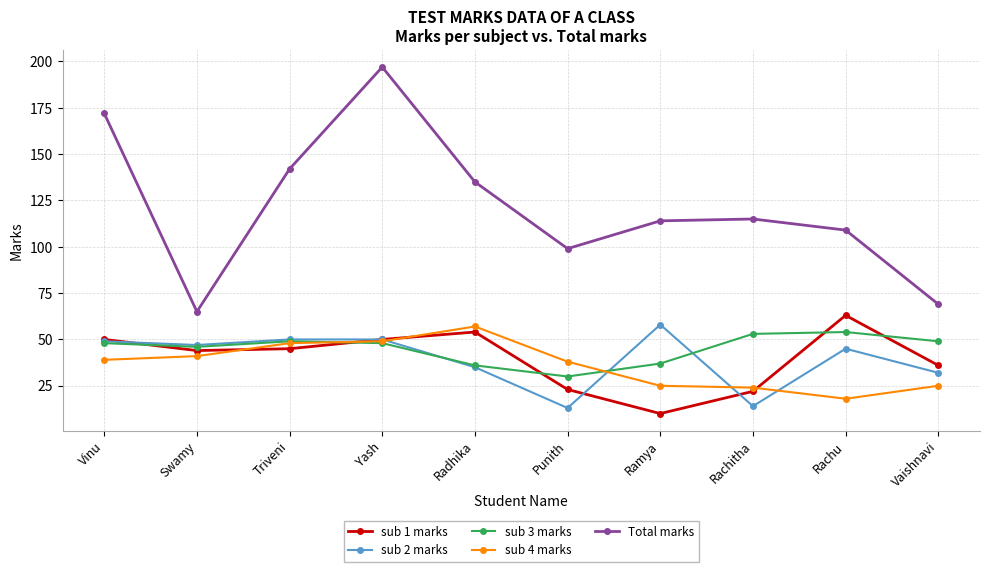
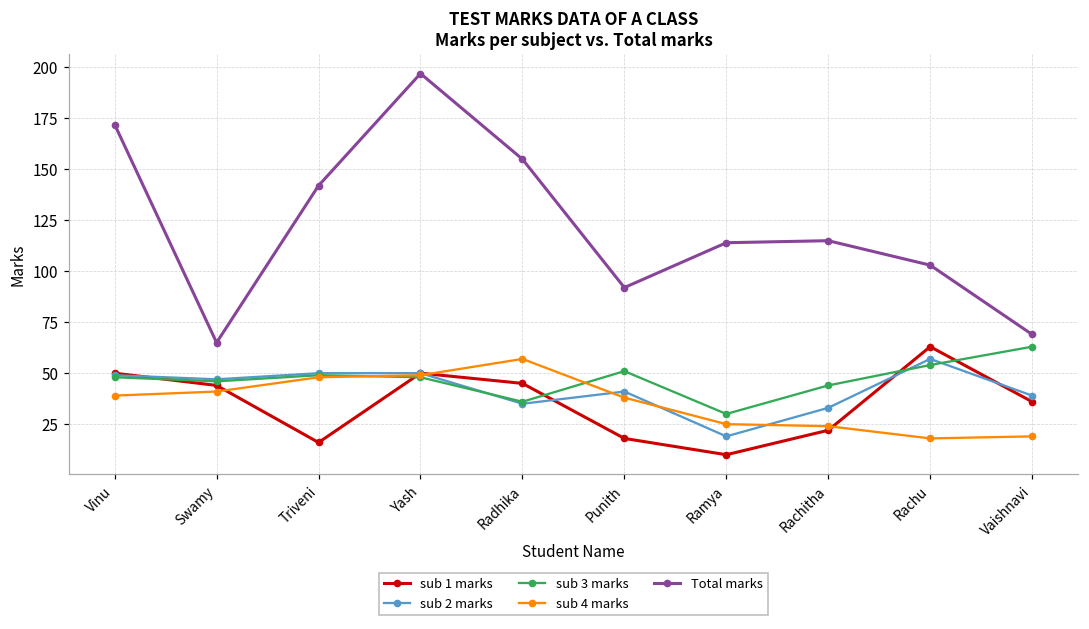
  {
    "sub 1 marks": {
      "Swamy": 44,
-     "Triveni": 45,
-     "Radhika": 54,
-     "Punith": 23,
+     "Triveni": 16,
+     "Radhika": 45,
+     "Punith": 18,
      "Ramya": 10,
      "Rachitha": 22,
      "Rachu": 63,
      "Vaishnavi": 36
    },
    "sub 2 marks": {
-     "Punith": 13,
-     "Ramya": 58,
-     "Rachitha": 14,
-     "Rachu": 45,
-     "Vaishnavi": 32
+     "Punith": 41,
+     "Ramya": 19,
+     "Rachitha": 33,
+     "Rachu": 57,
+     "Vaishnavi": 39
    },
    "sub 3 marks": {
-     "Punith": 30,
-     "Ramya": 37,
-     "Rachitha": 53,
+     "Punith": 51,
+     "Ramya": 30,
+     "Rachitha": 44,
      "Rachu": 54,
-     "Vaishnavi": 49
+     "Vaishnavi": 63
    },
    "sub 4 marks": {
      "Vinu": 39,
      "Swamy": 41,
      "Radhika": 57,
      "Punith": 38,
      "Ramya": 25,
      "Rachitha": 24,
      "Rachu": 18,
-     "Vaishnavi": 25
+     "Vaishnavi": 19
    },
    "Total marks": {
      "Vinu": 172,
      "Swamy": 65,
      "Triveni": 142,
      "Yash": 197,
-     "Radhika": 135,
-     "Punith": 99,
+     "Radhika": 155,
+     "Punith": 92,
      "Ramya": 114,
      "Rachitha": 115,
-     "Rachu": 109,
+     "Rachu": 103,
      "Vaishnavi": 69
    }
  }
